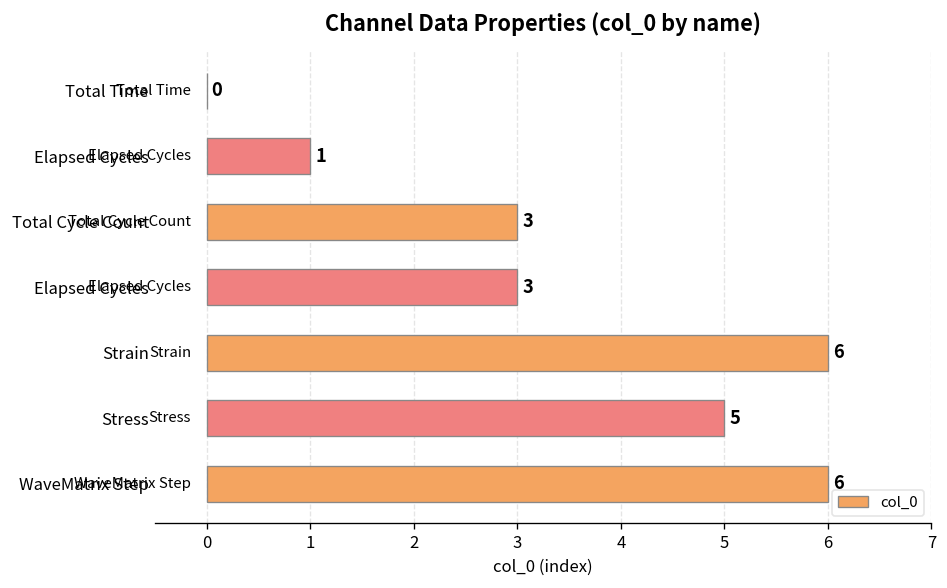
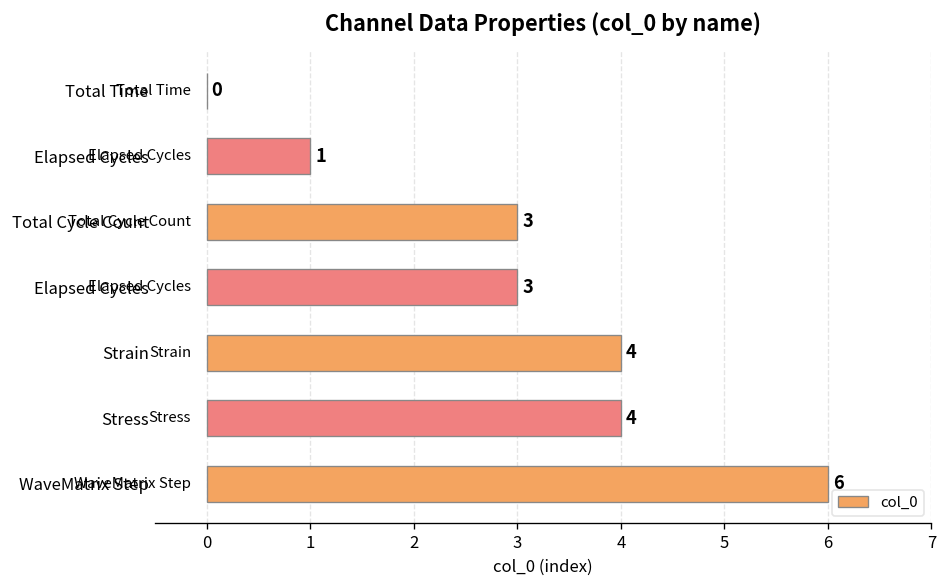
  {
    "Total Time": 0,
    "Total Cycle Count": 3,
-   "Strain": 6,
-   "Stress": 5
+   "Strain": 4,
+   "Stress": 4
  }
